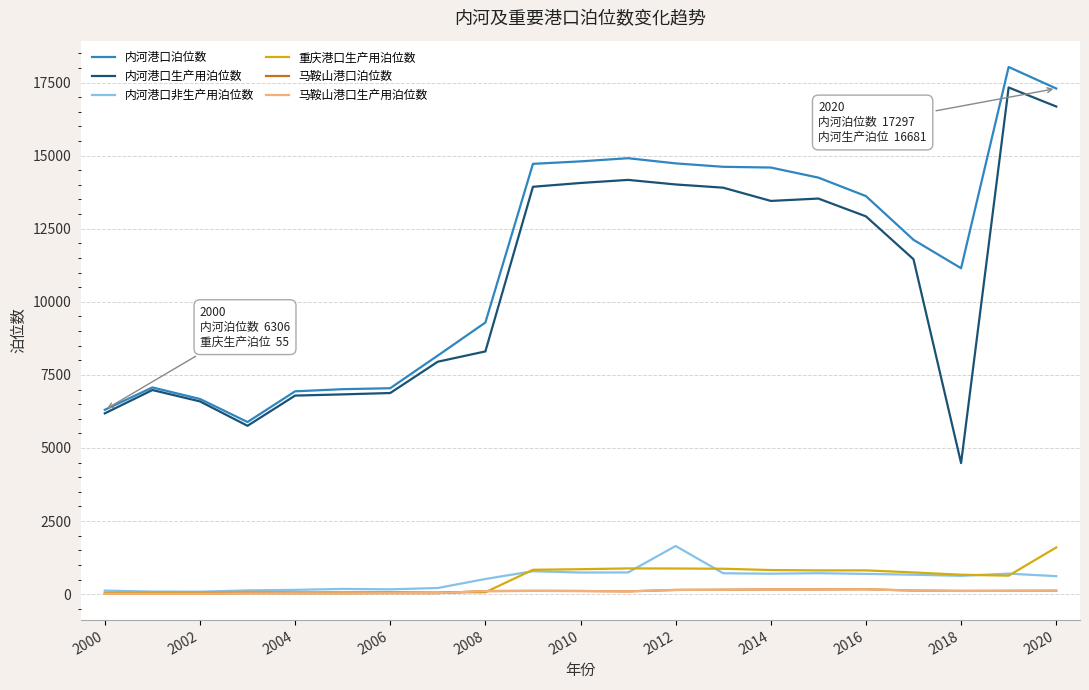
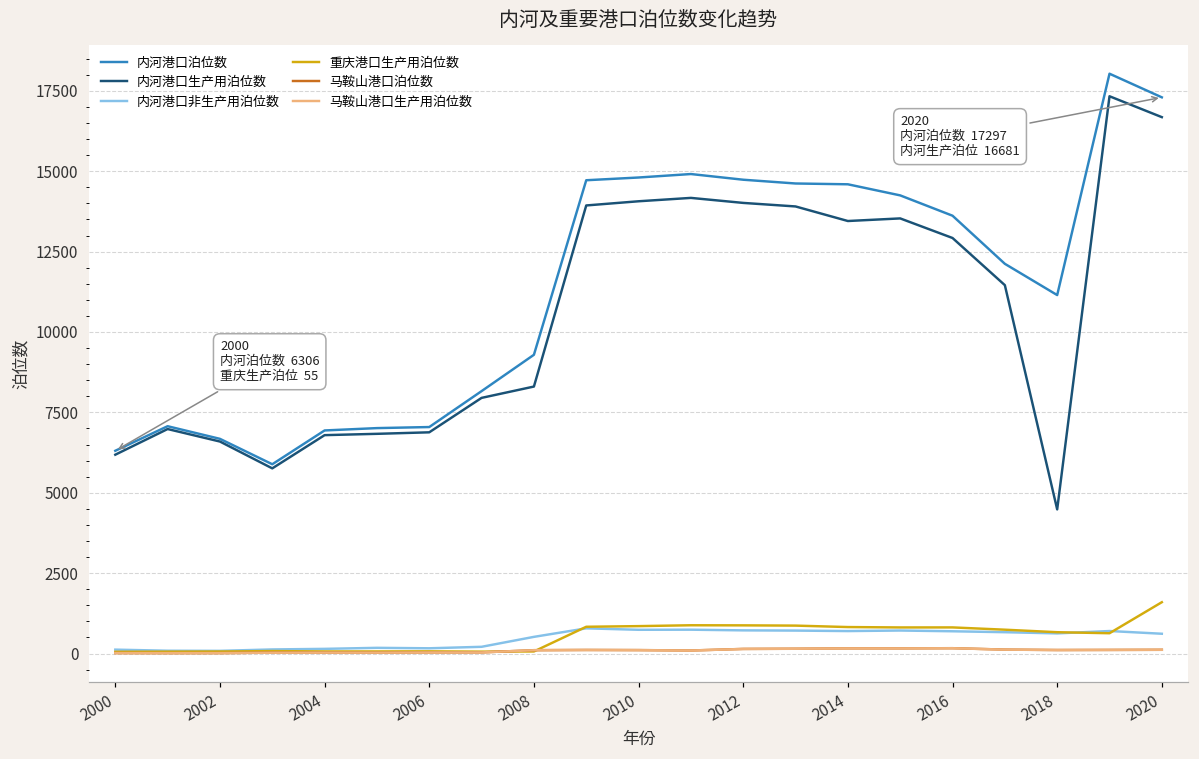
  {
    "内河港口泊位数": {
      "2000": 6300,
      "2004": 6900,
      "2006": 7000,
      "2008": 9300,
      "2010": 14800,
      "2012": 14700,
      "2014": 14600,
      "2016": 13600,
      "2018": 11100,
      "2020": 17300
    },
    "内河港口生产用泊位数": {
      "2000": 6200,
      "2004": 6800,
      "2006": 6900,
      "2008": 8300,
      "2010": 14100,
      "2012": 14000,
      "2014": 13500,
      "2016": 12900,
      "2018": 4500,
      "2020": 16700
    },
    "内河港口非生产用泊位数": {
      "2006": 200,
      "2008": 500,
      "2010": 700,
-     "2012": 1600,
+     "2012": 700,
      "2014": 700,
      "2016": 700,
      "2020": 600
    },
    "重庆港口生产用泊位数": {
      "2010": 900,
      "2012": 900,
      "2014": 800,
      "2016": 800,
      "2020": 1600
    }
  }
